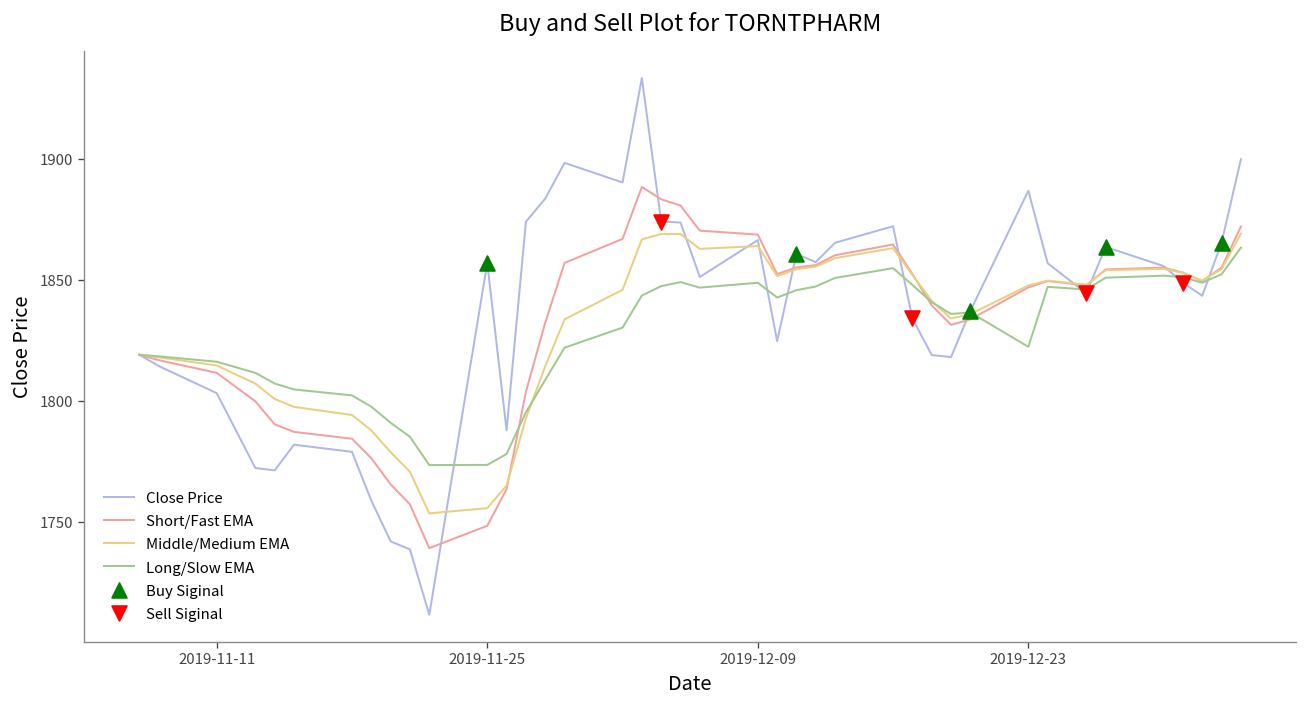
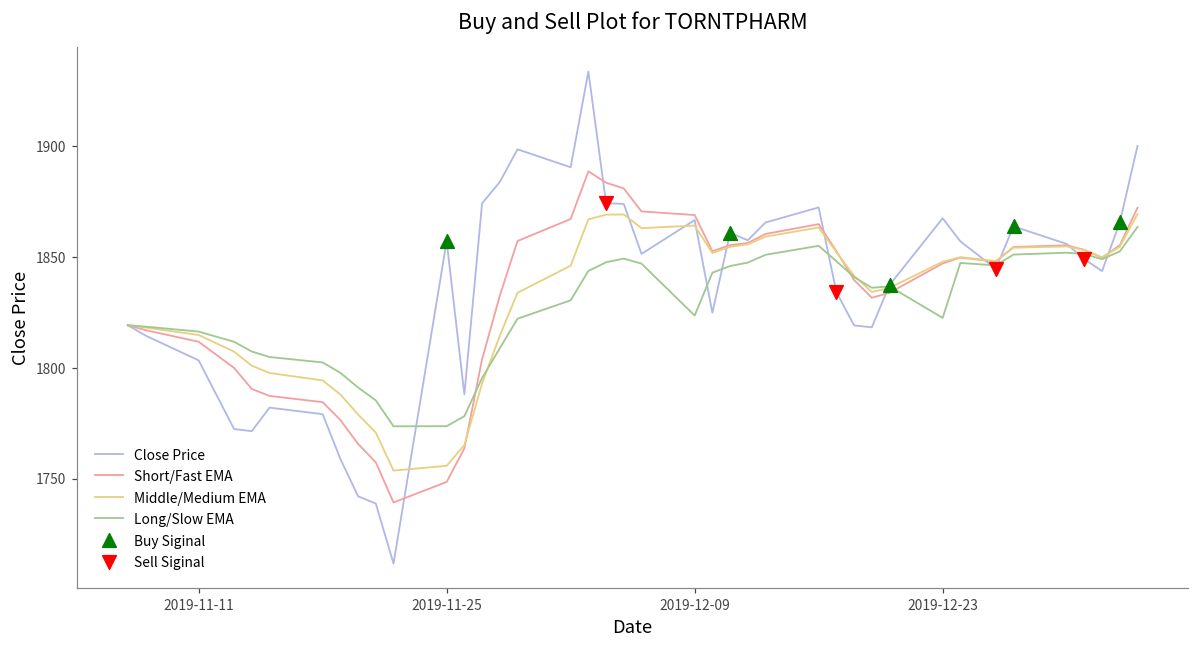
  {
    "Close Price": {
      "2019-11-11": 1803,
      "2019-12-09": 1867,
-     "2019-12-23": 1887
+     "2019-12-23": 1868
    },
    "Long/Slow EMA": {
      "2019-11-11": 1816,
      "2019-11-25": 1774,
-     "2019-12-09": 1849,
+     "2019-12-09": 1824,
      "2019-12-23": 1823
    }
  }
